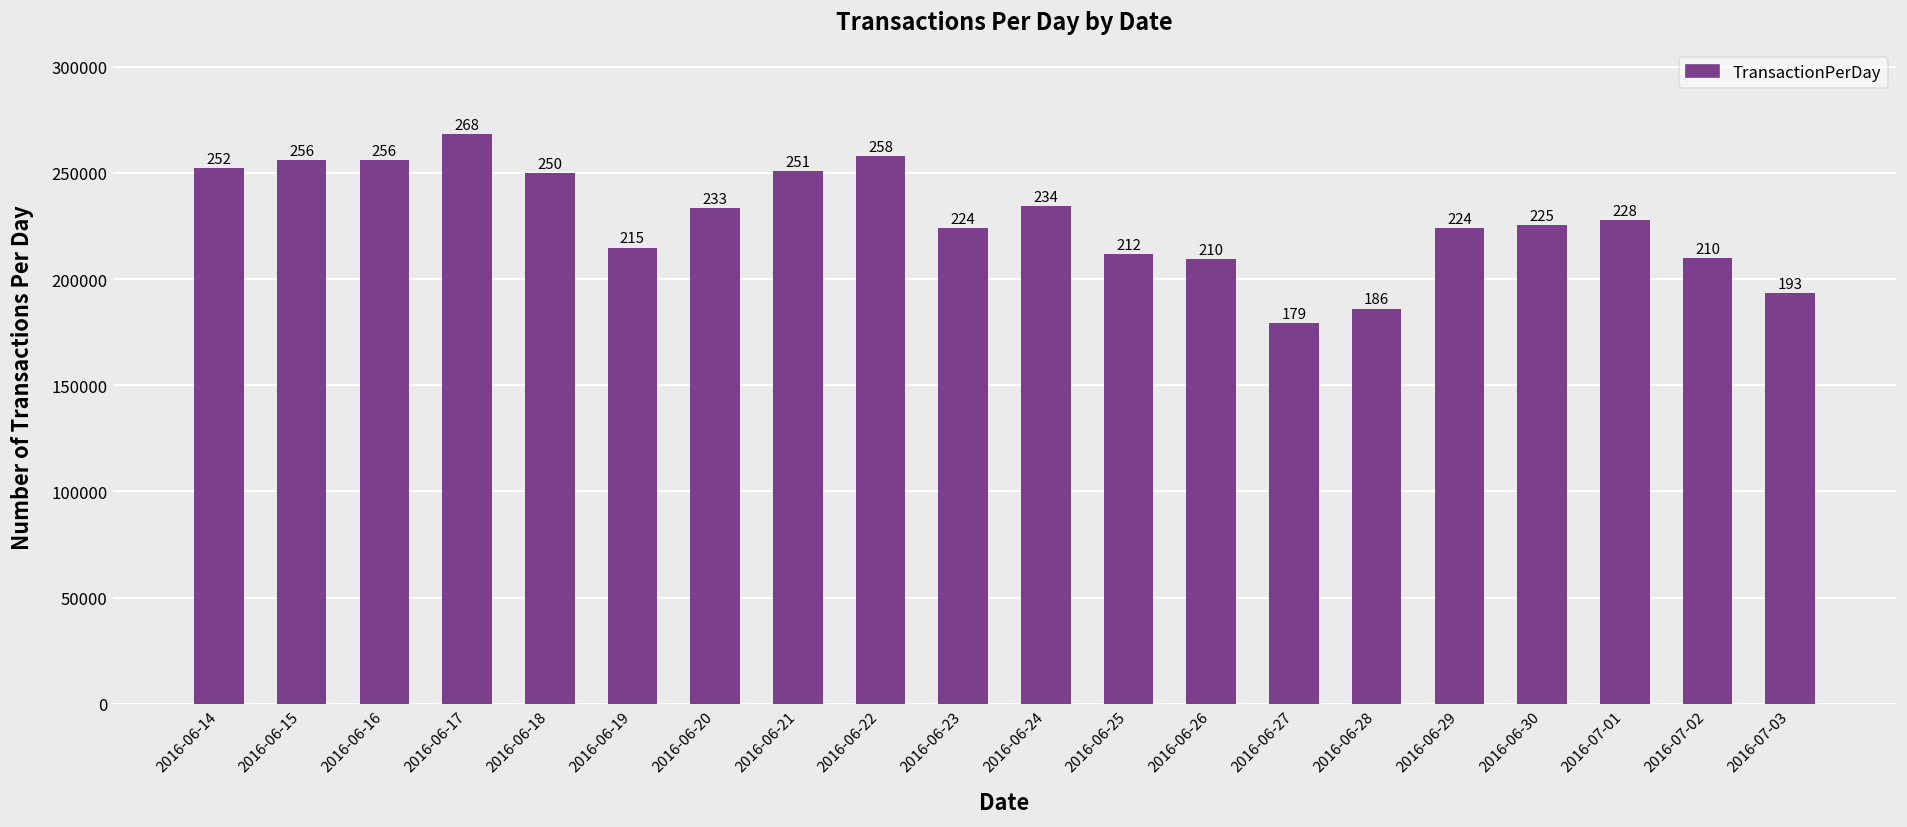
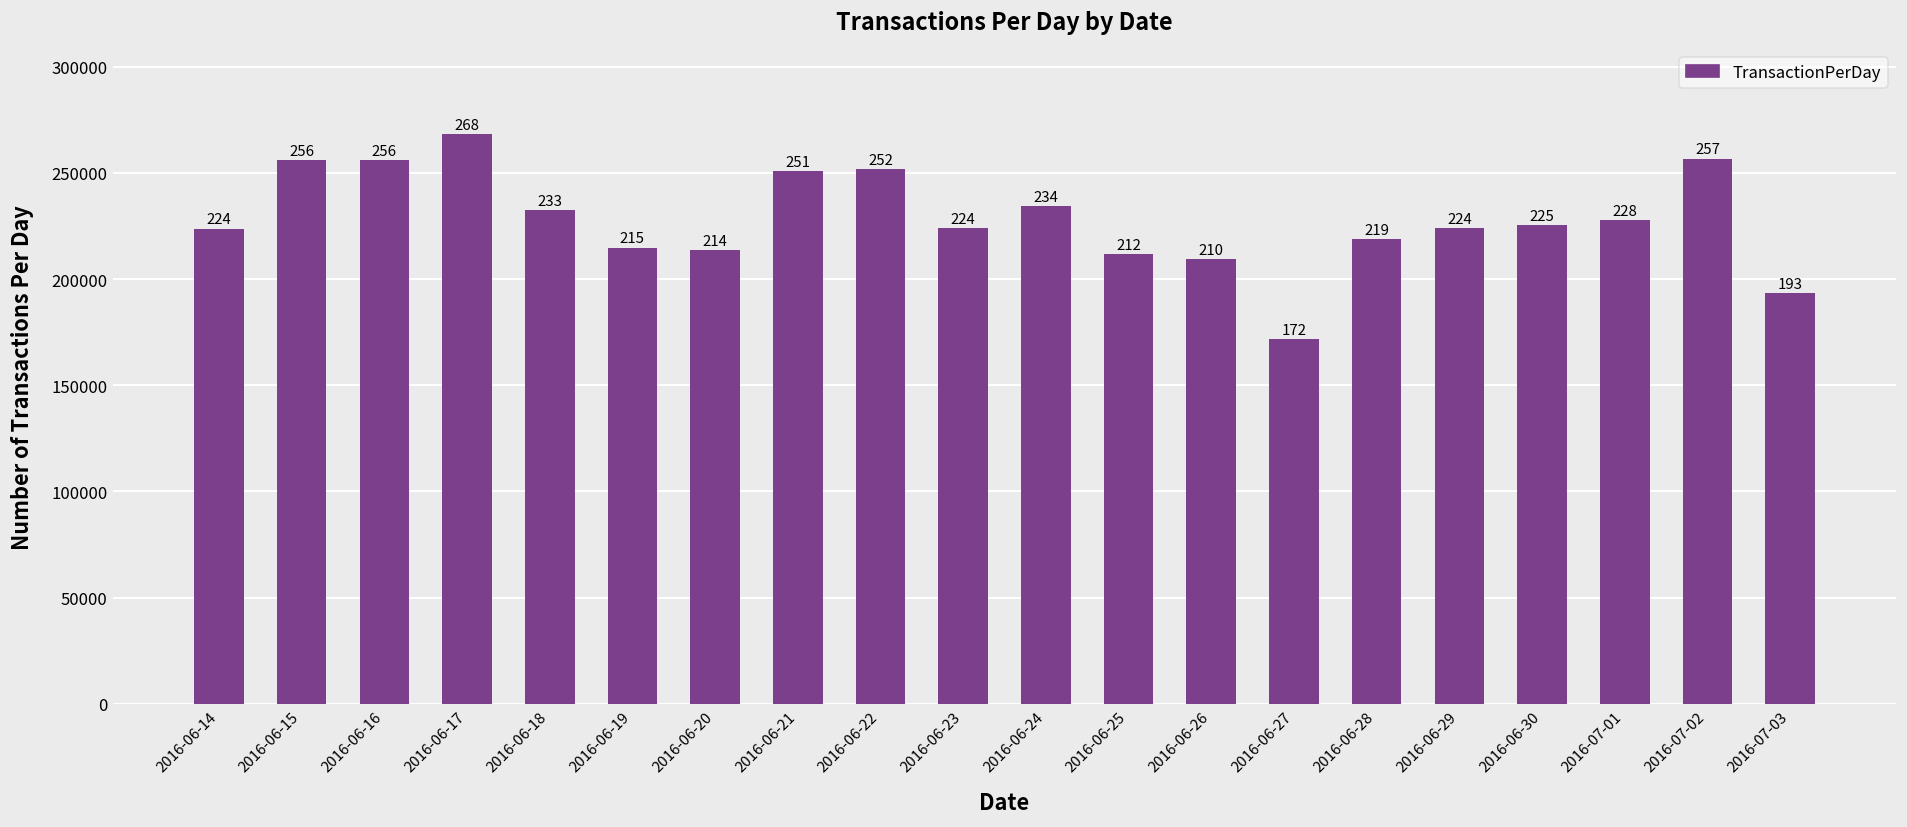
  {
-   "2016-06-14": 252,
-   "2016-06-18": 250,
-   "2016-06-20": 233,
-   "2016-06-22": 258,
-   "2016-06-27": 179,
-   "2016-06-28": 186,
-   "2016-07-02": 210
+   "2016-06-14": 224,
+   "2016-06-18": 233,
+   "2016-06-20": 214,
+   "2016-06-22": 252,
+   "2016-06-27": 172,
+   "2016-06-28": 219,
+   "2016-07-02": 257
  }
